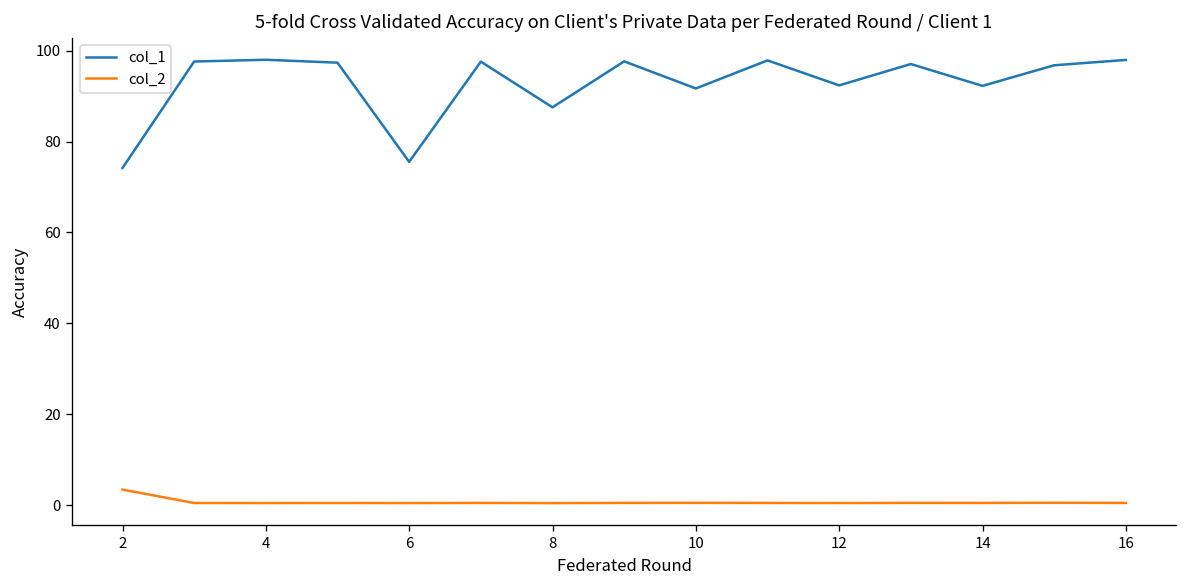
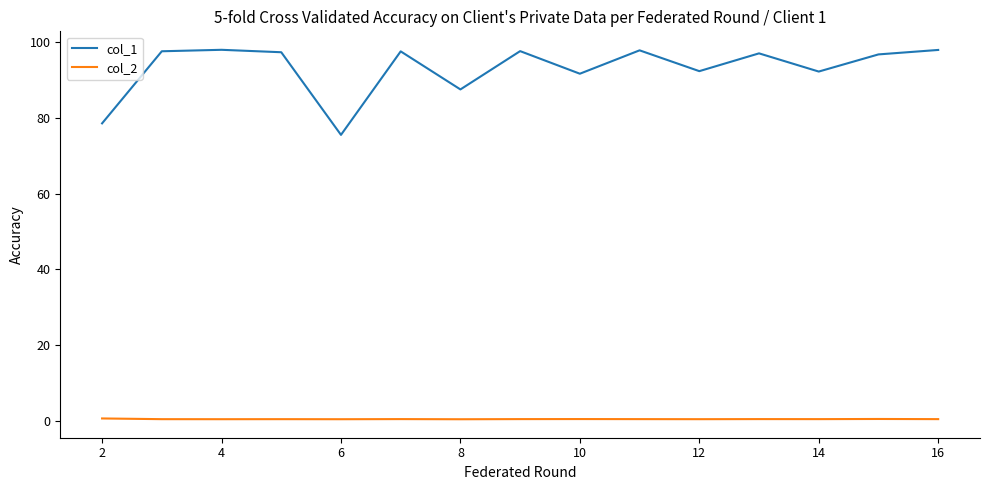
  {
    "col_1": {
-     "2": 74,
+     "2": 79,
      "4": 98,
      "6": 76,
      "8": 88,
      "10": 92,
      "12": 92,
      "14": 92,
      "16": 98
    },
    "col_2": {
-     "2": 3,
+     "2": 1,
      "4": 0,
      "6": 0,
      "8": 0,
      "10": 0,
      "12": 0,
      "14": 0,
      "16": 0
    }
  }
